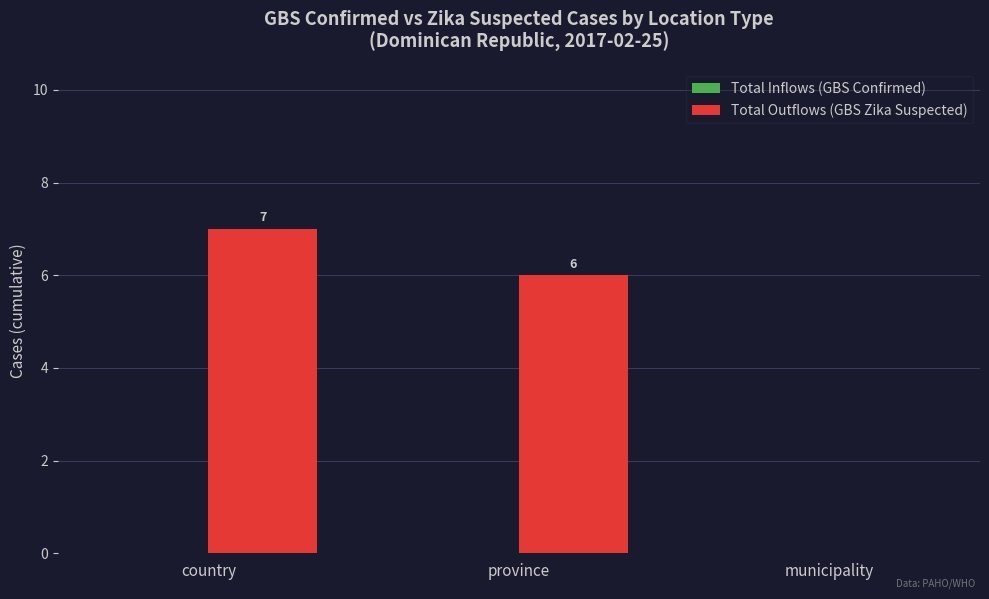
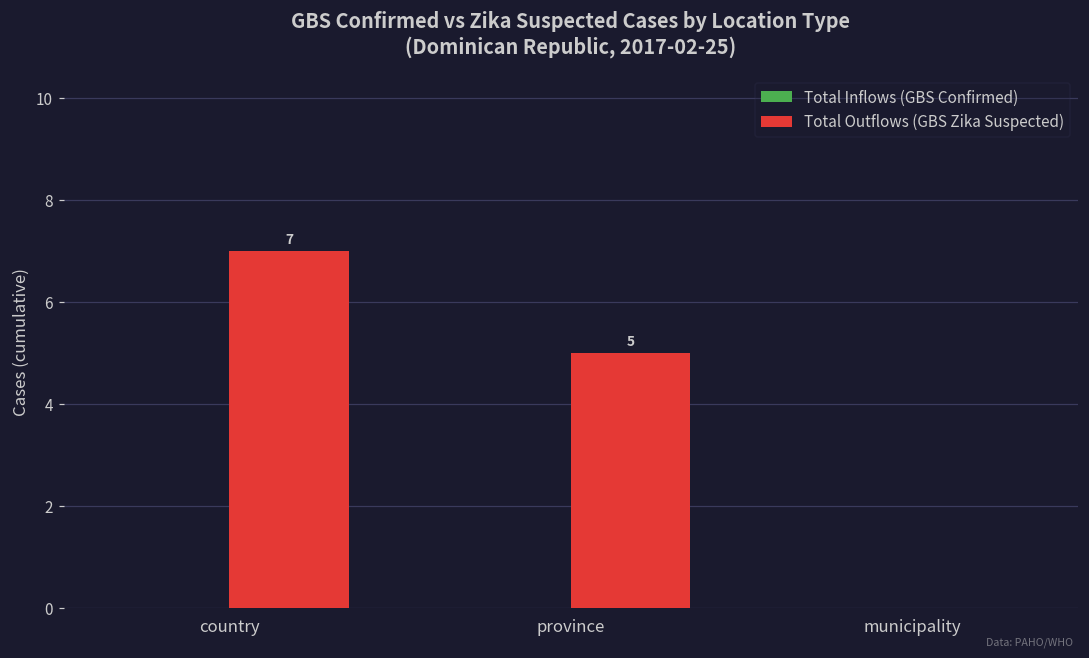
  {
    "Total Inflows (GBS Confirmed)": {
      "country": 0.0,
      "province": 0.0,
      "municipality": 0.0
    },
    "Total Outflows (GBS Zika Suspected)": {
      "country": 7,
-     "province": 6
+     "province": 5
    }
  }
